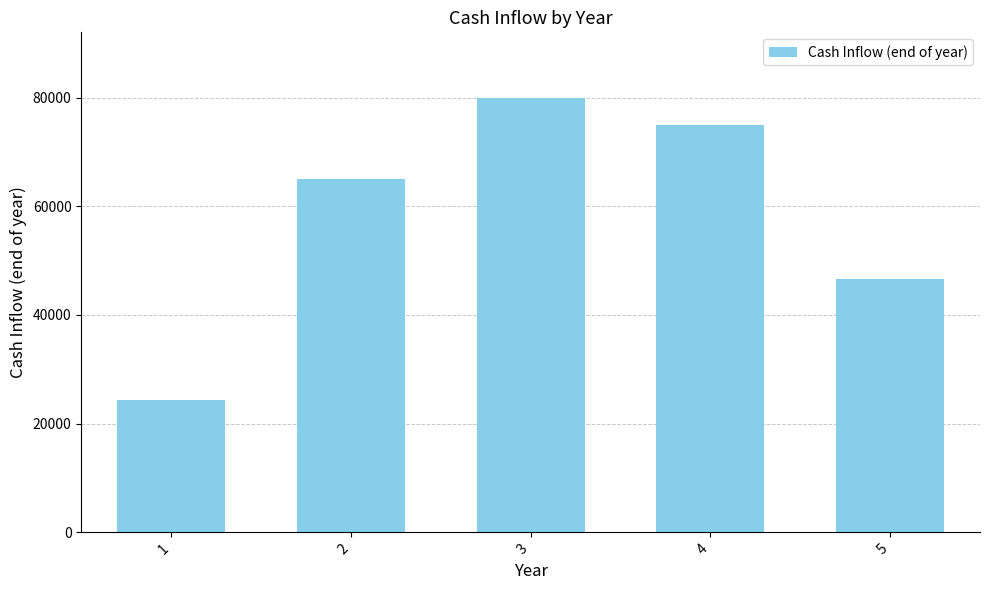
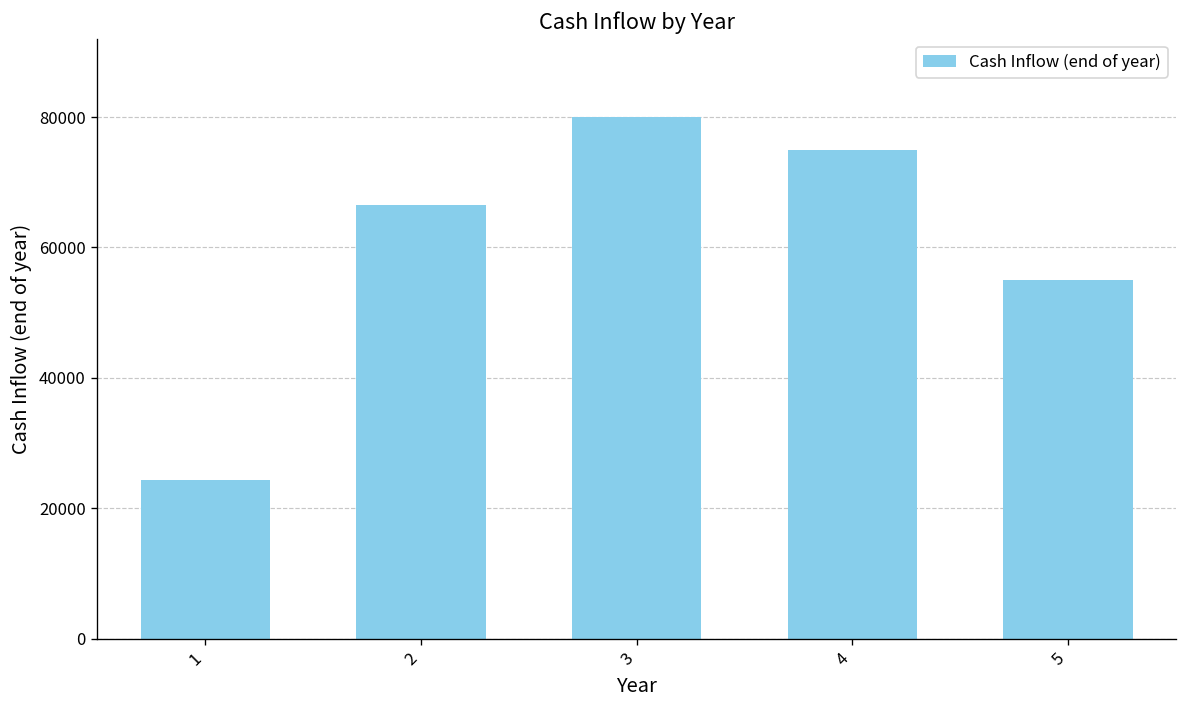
  {
    "1": 24000,
-   "2": 65000,
+   "2": 67000,
    "3": 80000,
    "4": 75000,
-   "5": 47000
+   "5": 55000
  }
